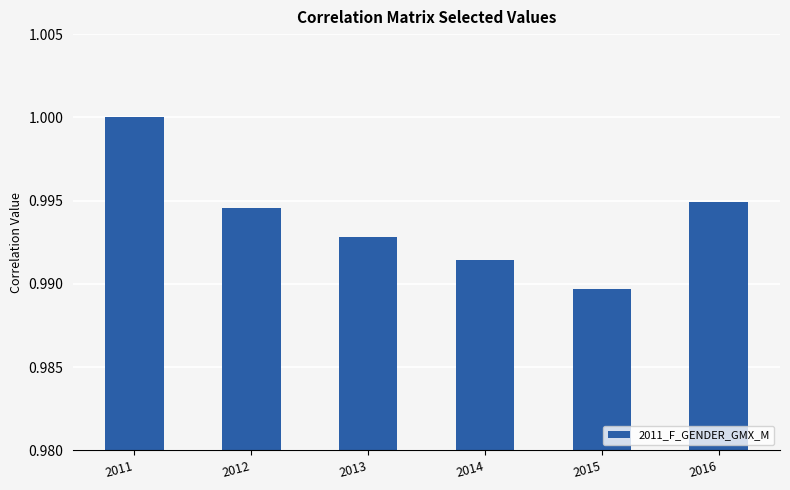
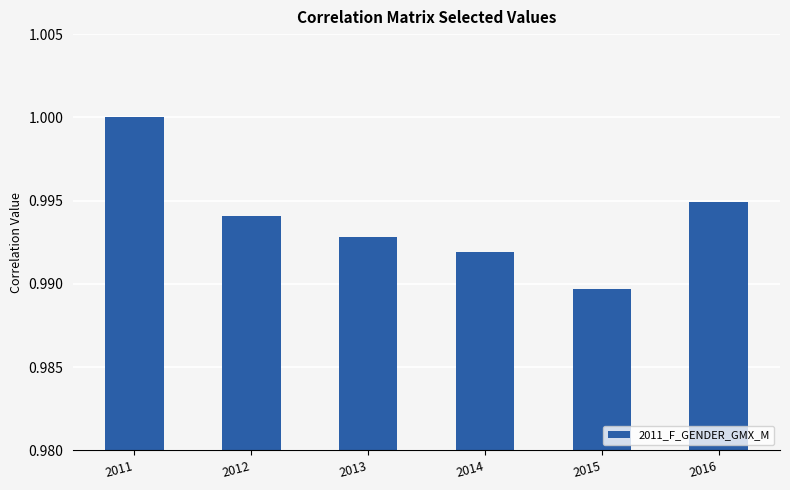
  {
    "2011": 1.0000,
-   "2012": 0.9946,
+   "2012": 0.9941,
    "2013": 0.9928,
-   "2014": 0.9914,
+   "2014": 0.9919,
    "2015": 0.9897,
    "2016": 0.9949
  }
